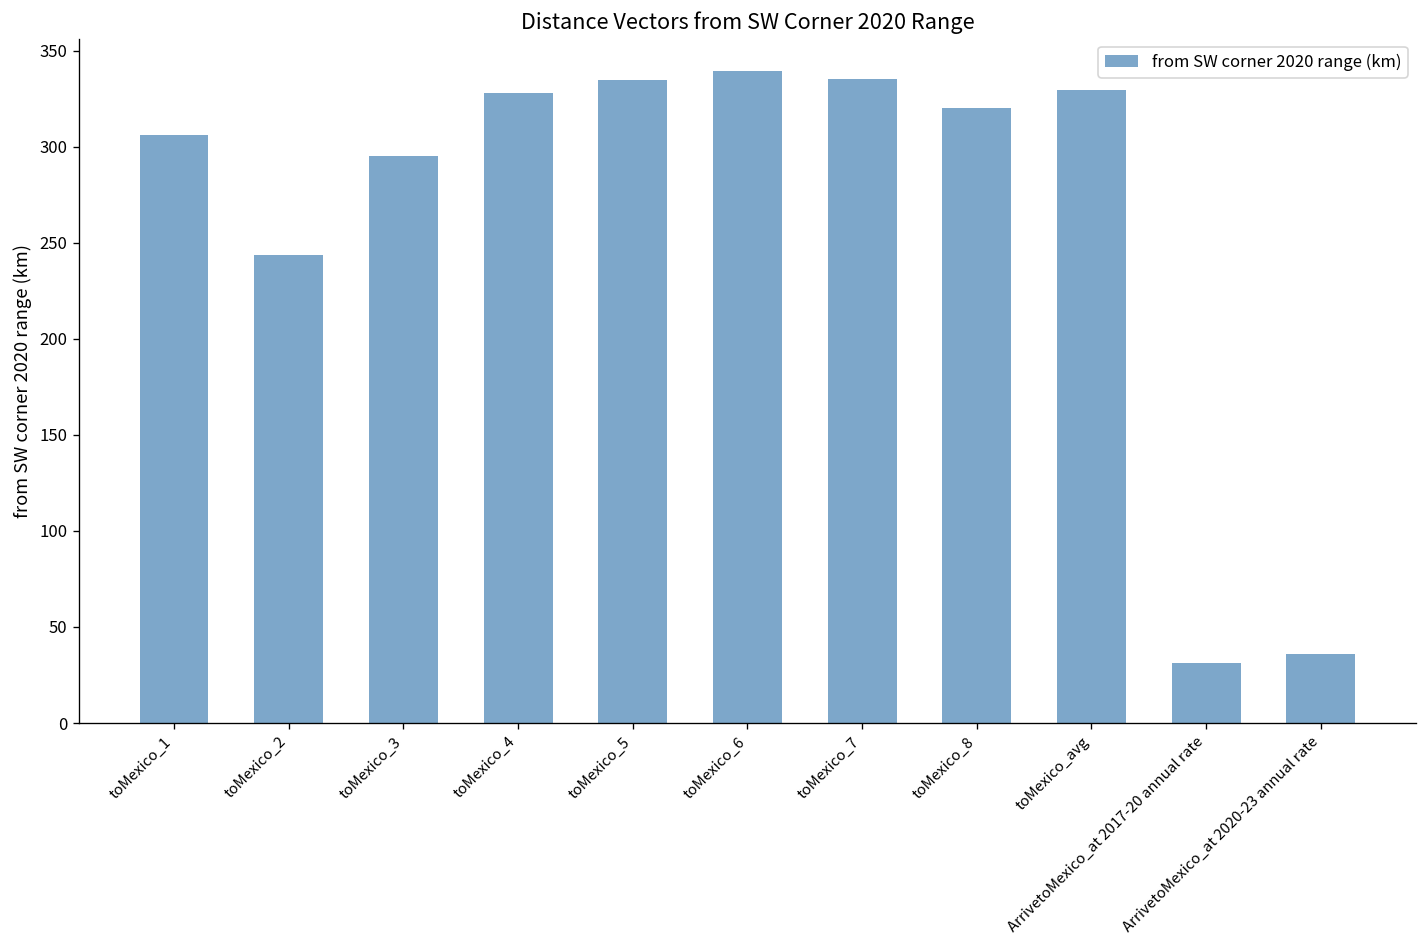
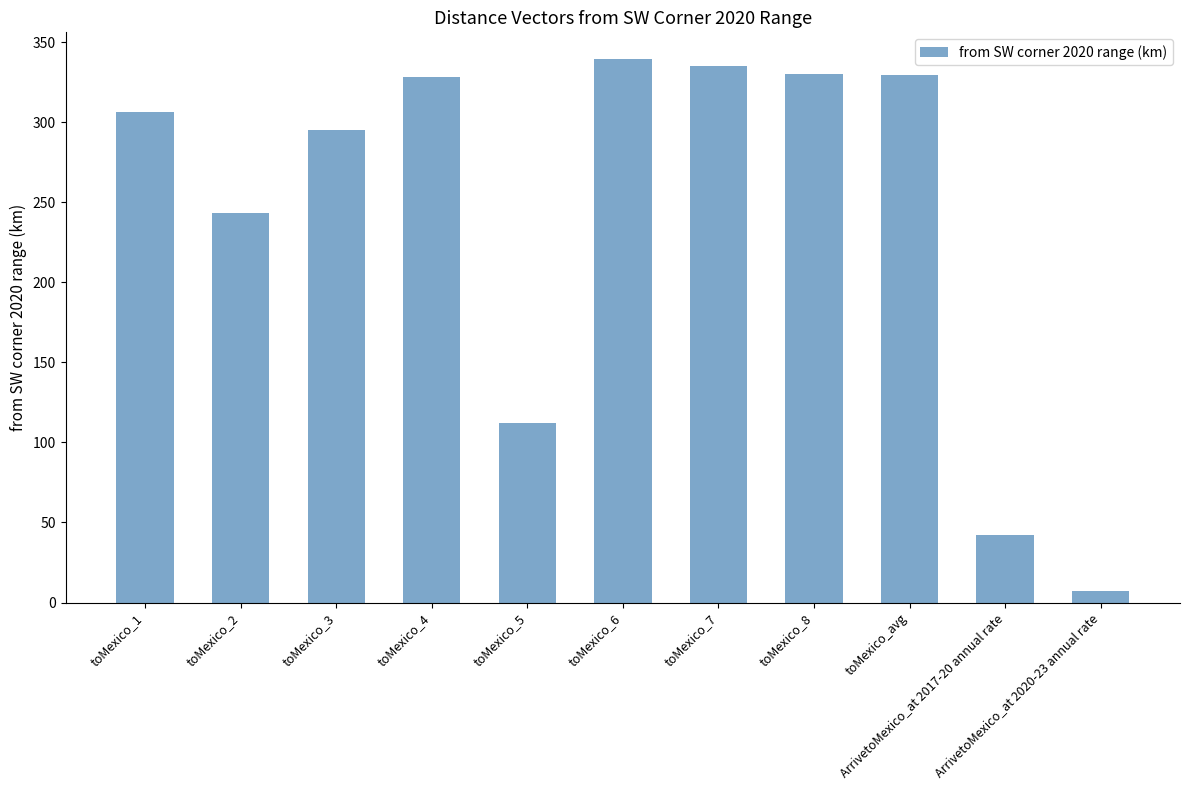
  {
    "toMexico_1": 306,
    "toMexico_2": 243,
    "toMexico_3": 295,
    "toMexico_4": 328,
-   "toMexico_5": 335,
+   "toMexico_5": 112,
    "toMexico_6": 339,
    "toMexico_7": 335,
-   "toMexico_8": 320,
+   "toMexico_8": 330,
    "toMexico_avg": 329,
-   "ArrivetoMexico_at 2017-20 annual rate": 31,
-   "ArrivetoMexico_at 2020-23 annual rate": 36
+   "ArrivetoMexico_at 2017-20 annual rate": 42,
+   "ArrivetoMexico_at 2020-23 annual rate": 7
  }
